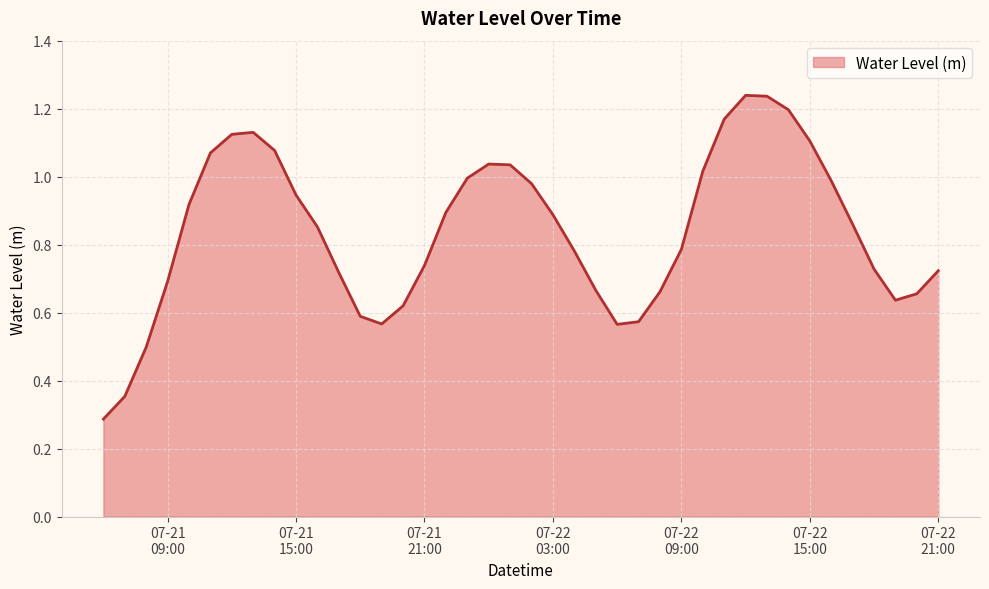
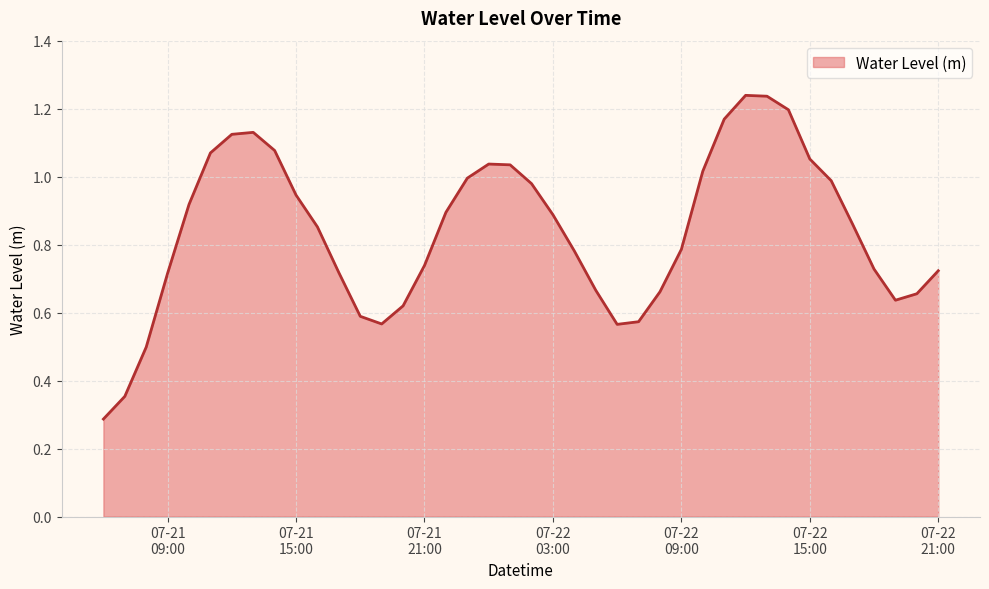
  {
-   "07-21 09:00": 0.69,
+   "07-21 09:00": 0.72,
    "07-21 15:00": 0.95,
    "07-21 21:00": 0.74,
    "07-22 03:00": 0.89,
    "07-22 09:00": 0.79,
-   "07-22 15:00": 1.10,
+   "07-22 15:00": 1.05,
    "07-22 21:00": 0.72
  }
